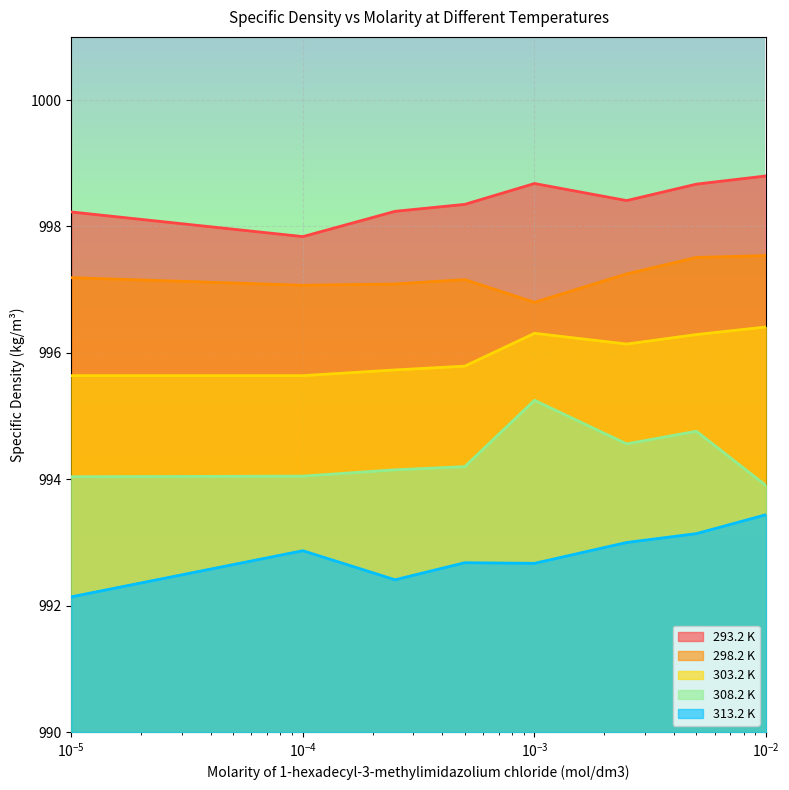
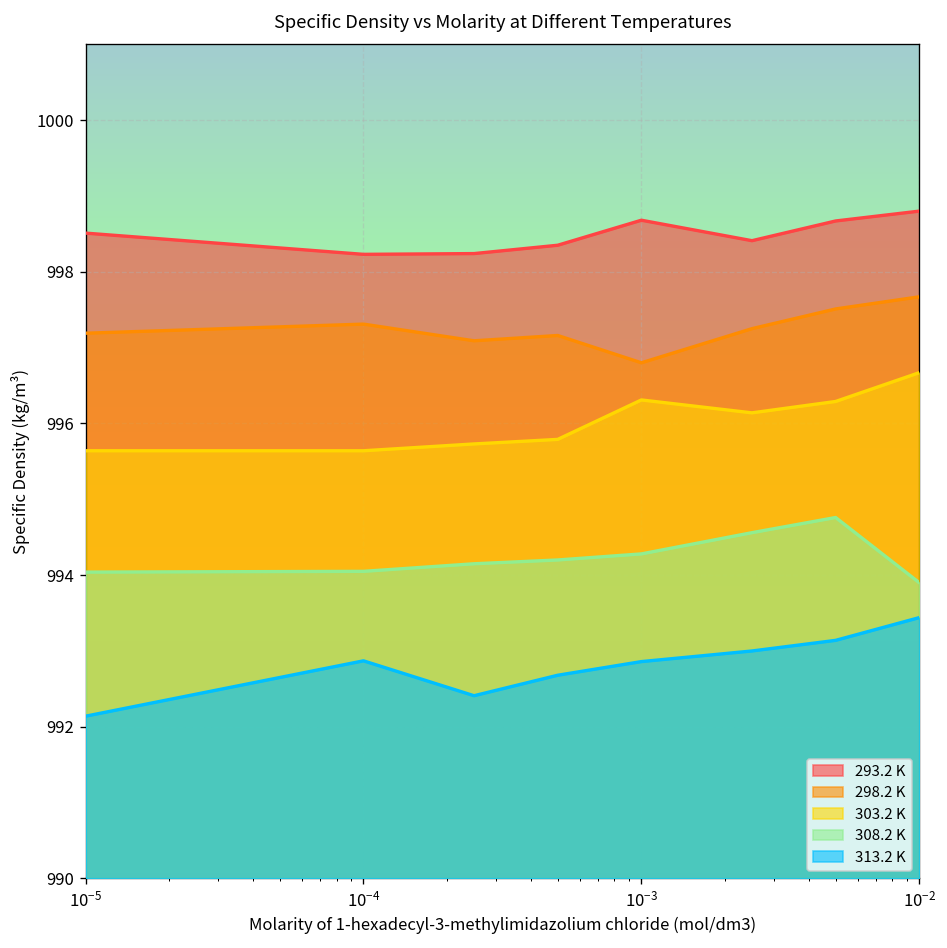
  {
    "293.2 K": {
-     "10^-5": 998.2,
-     "10^-4": 997.8,
+     "10^-5": 998.5,
+     "10^-4": 998.2,
      "10^-3": 998.7,
      "10^-2": 998.8
    },
    "298.2 K": {
      "10^-5": 997.2,
-     "10^-4": 997.1,
+     "10^-4": 997.3,
      "10^-3": 996.8,
-     "10^-2": 997.5
+     "10^-2": 997.7
    },
    "303.2 K": {
      "10^-5": 995.6,
      "10^-4": 995.6,
      "10^-3": 996.3,
-     "10^-2": 996.4
+     "10^-2": 996.7
    },
    "308.2 K": {
      "10^-5": 994.0,
      "10^-4": 994.1,
-     "10^-3": 995.3,
+     "10^-3": 994.3,
      "10^-2": 993.9
    },
    "313.2 K": {
      "10^-5": 992.1,
      "10^-4": 992.9,
-     "10^-3": 992.7,
+     "10^-3": 992.9,
      "10^-2": 993.4
    }
  }
